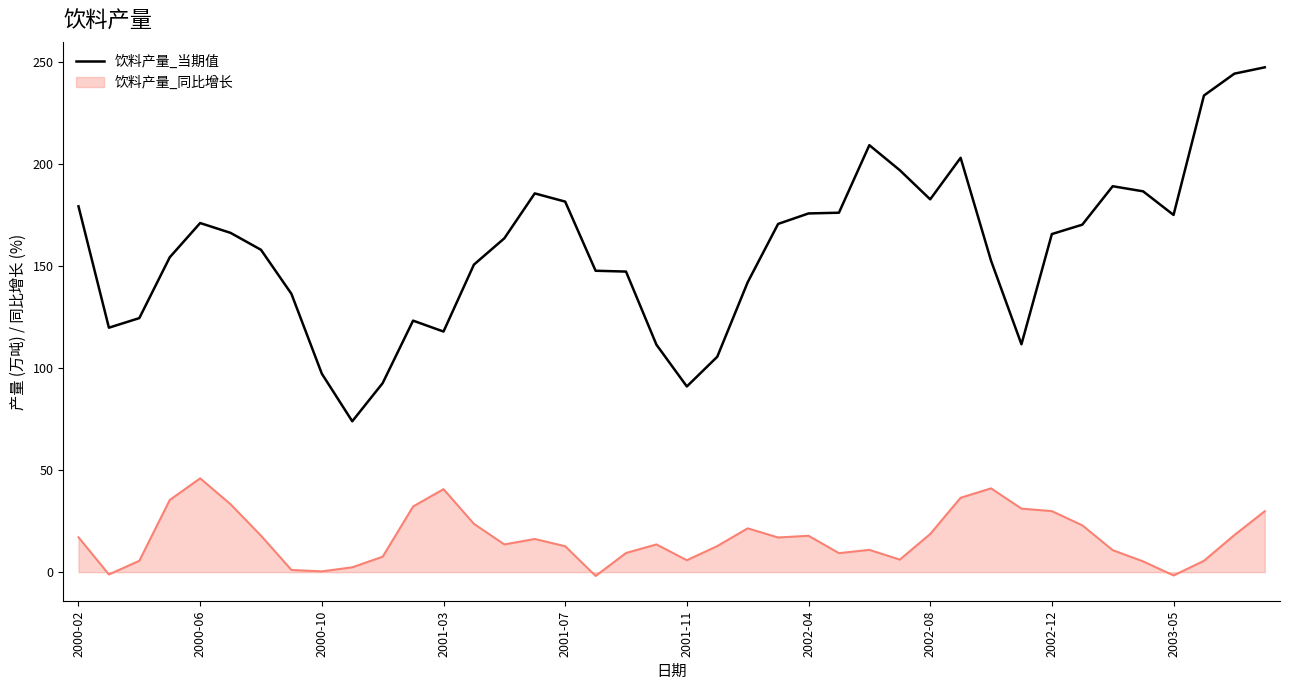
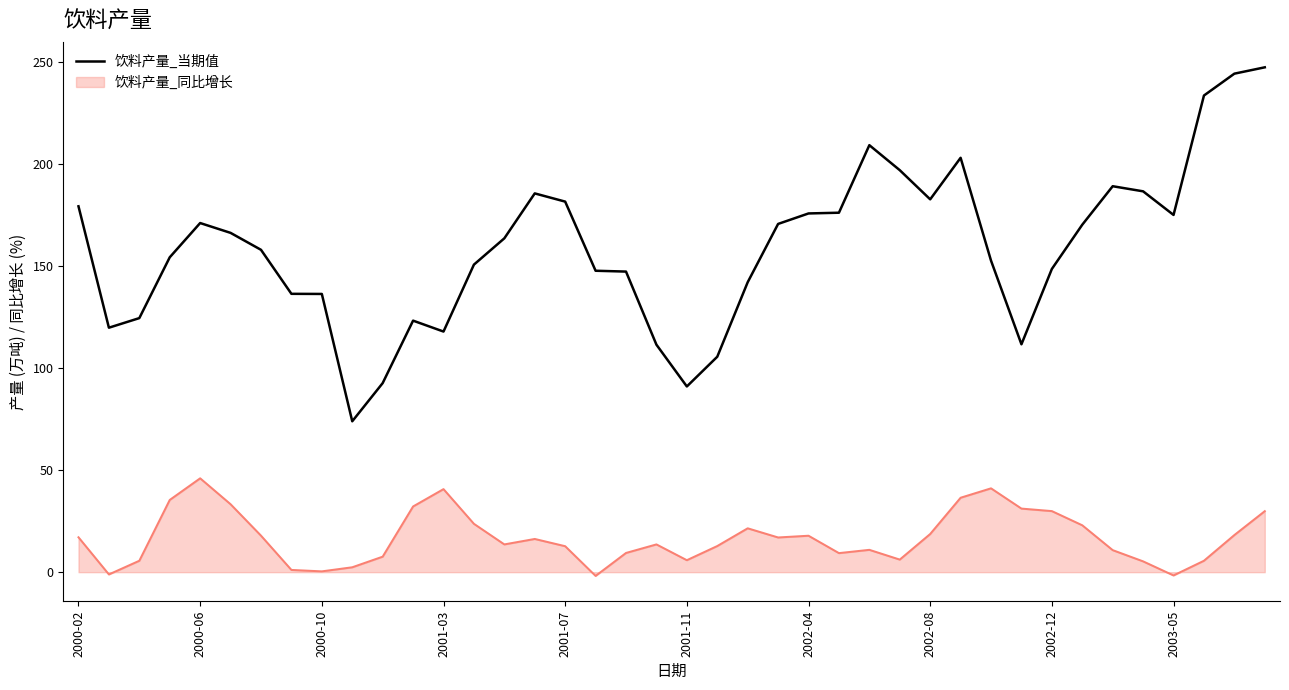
  {
    "饮料产量_当期值": {
      "2000-02": 179,
      "2000-06": 171,
-     "2000-10": 97,
+     "2000-10": 136,
      "2001-03": 118,
      "2001-07": 182,
      "2001-11": 91,
      "2002-04": 176,
      "2002-08": 183,
-     "2002-12": 166,
+     "2002-12": 149,
      "2003-05": 175
    }
  }
